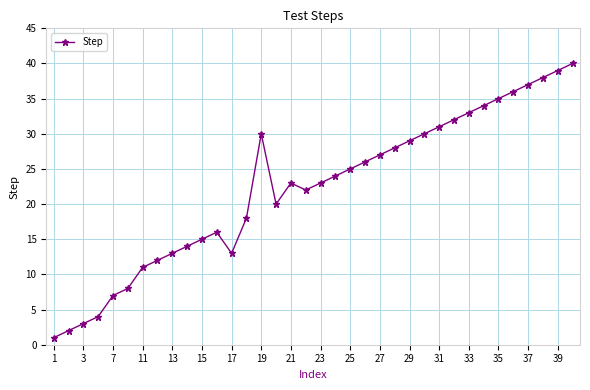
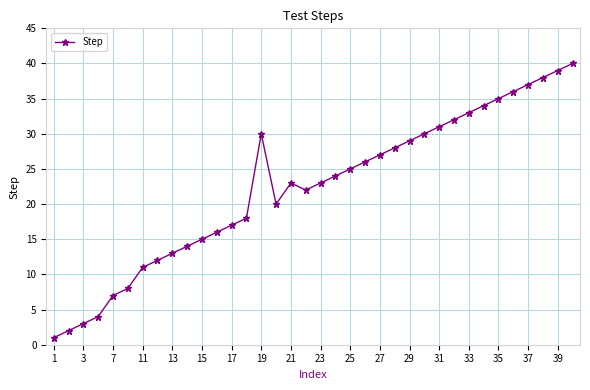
  {
    "1": 1,
    "3": 3,
    "7": 7,
    "11": 11,
    "13": 13,
    "15": 15,
-   "17": 13,
+   "17": 17,
    "19": 30,
    "21": 23,
    "23": 23,
    "25": 25,
    "27": 27,
    "29": 29,
    "31": 31,
    "33": 33,
    "35": 35,
    "37": 37,
    "39": 39
  }
